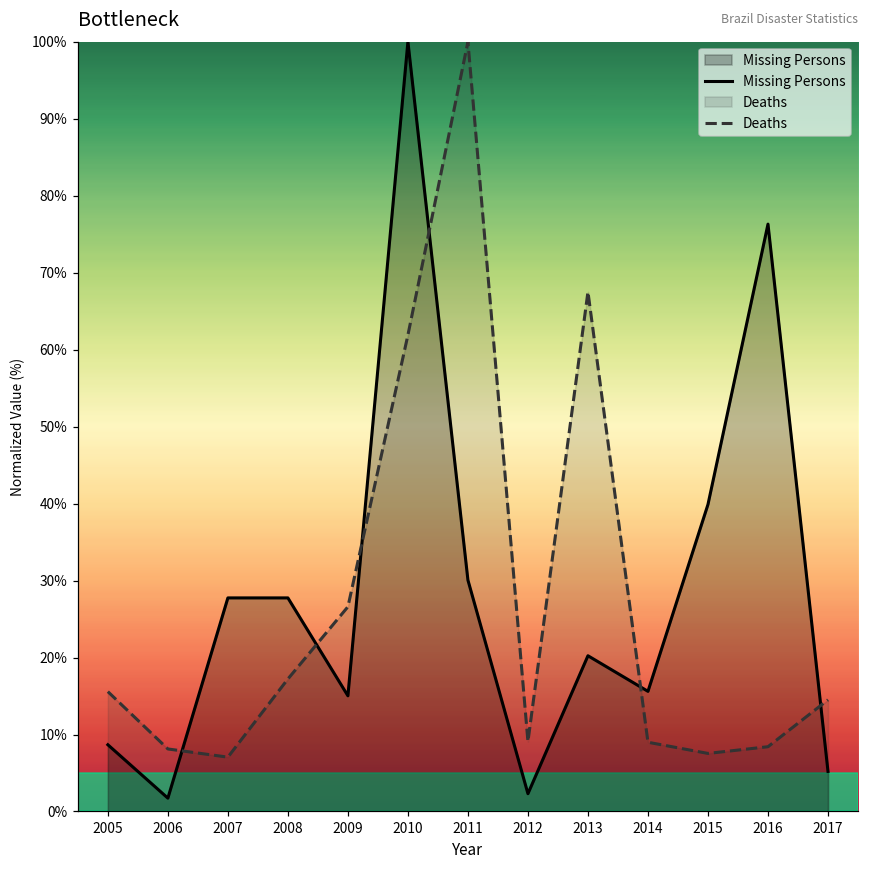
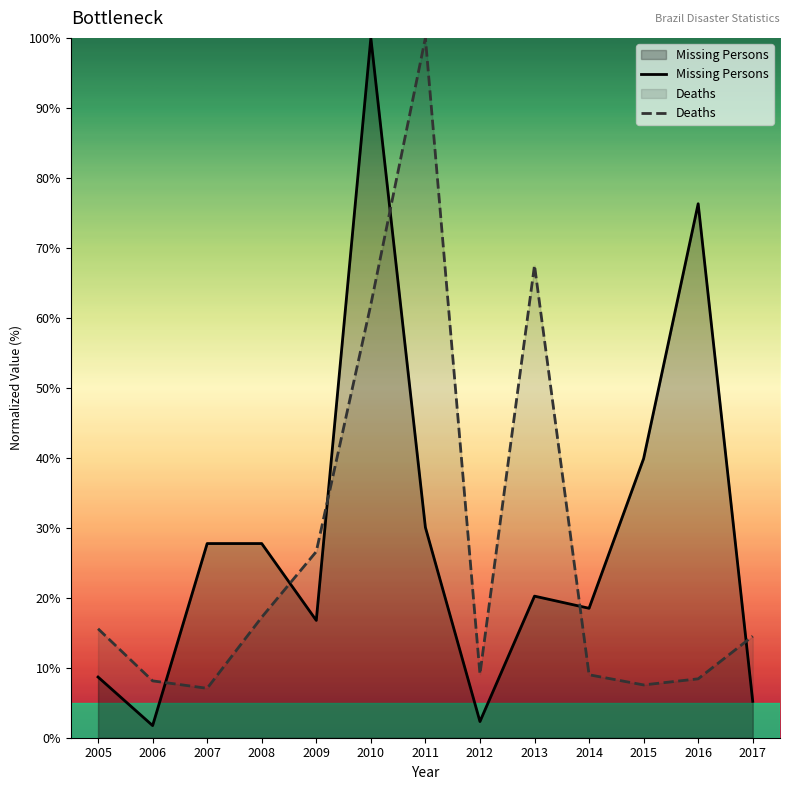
  {
    "Missing Persons": {
      "2005": "9%",
      "2007": "28%",
      "2008": "28%",
-     "2009": "15%",
+     "2009": "17%",
      "2010": "100%",
      "2011": "30%",
      "2013": "20%",
-     "2014": "16%",
+     "2014": "18%",
      "2015": "40%",
      "2016": "76%",
      "2017": "5%"
    },
    "Deaths": {
      "2005": "16%",
      "2006": "8%",
      "2007": "7%",
      "2008": "17%",
      "2009": "27%",
      "2010": "62%",
      "2011": "100%",
      "2012": "9%",
      "2013": "68%",
      "2014": "9%",
      "2015": "8%",
      "2016": "8%",
      "2017": "15%"
    }
  }
